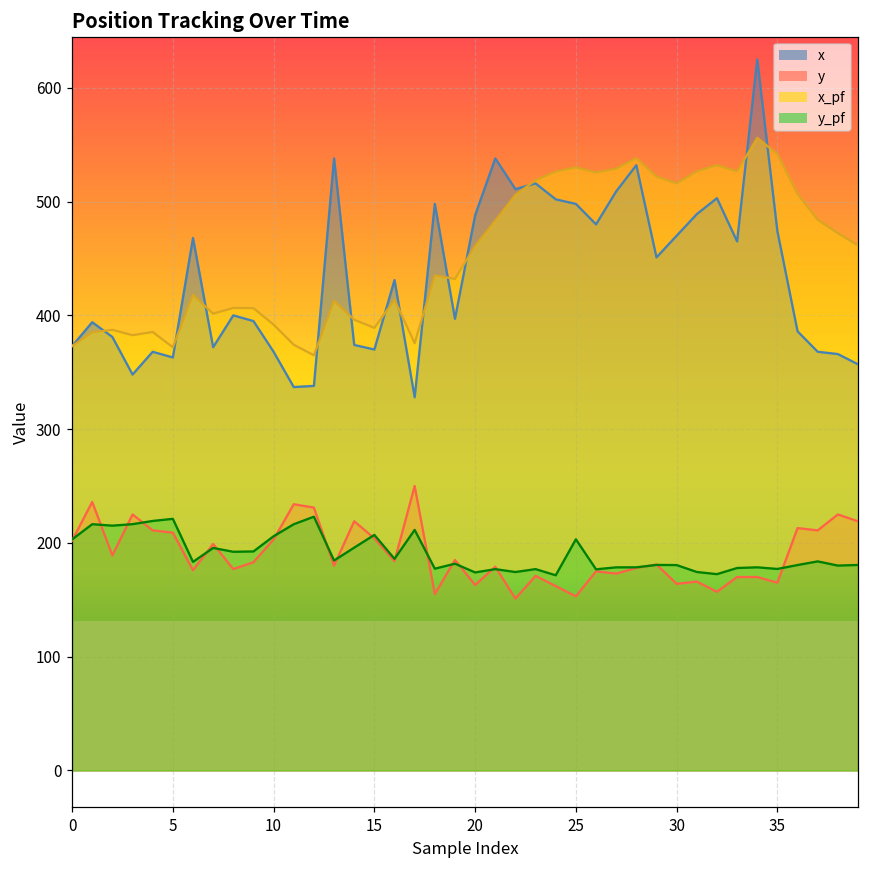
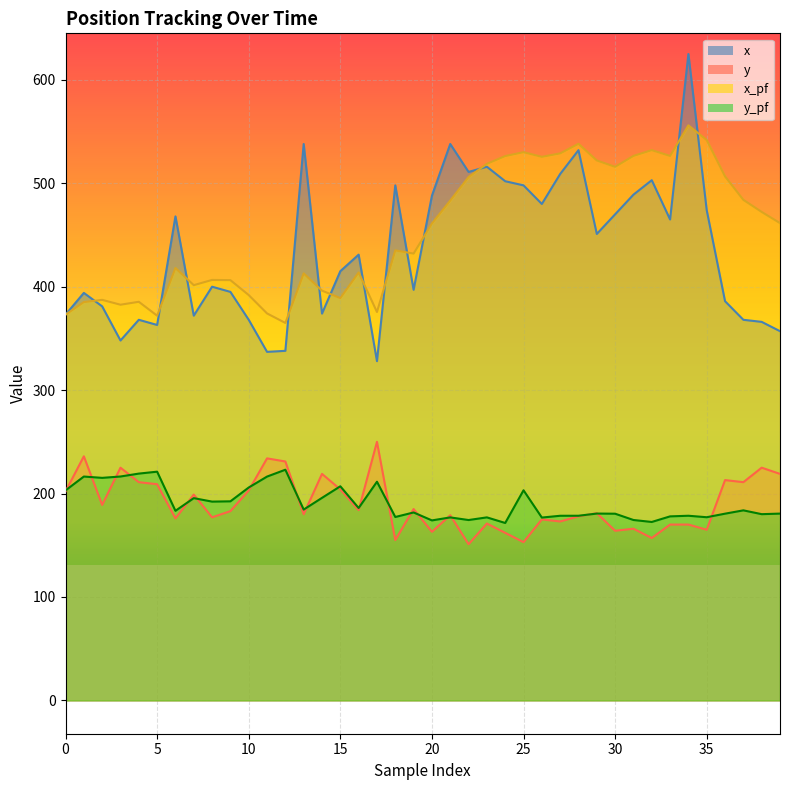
  {
    "x": {
      "5": 363,
      "10": 368,
-     "15": 370,
+     "15": 415,
      "20": 488,
      "25": 498,
      "30": 470,
      "35": 474
    },
    "y": {
      "5": 209,
      "10": 203,
      "15": 204,
      "20": 163,
      "25": 153,
      "30": 164,
      "35": 165
    },
    "x_pf": {
      "5": 372,
      "10": 392,
      "15": 389,
      "20": 461,
      "25": 530,
      "30": 516,
      "35": 542
    },
    "y_pf": {
      "5": 221,
      "10": 206,
      "15": 207,
      "20": 174,
      "25": 203,
      "30": 181,
      "35": 177
    }
  }
